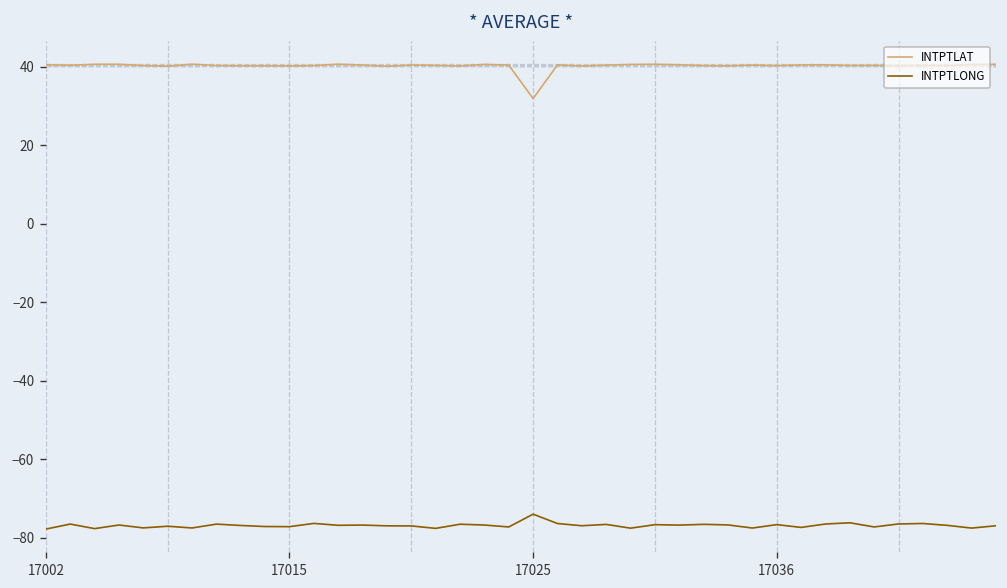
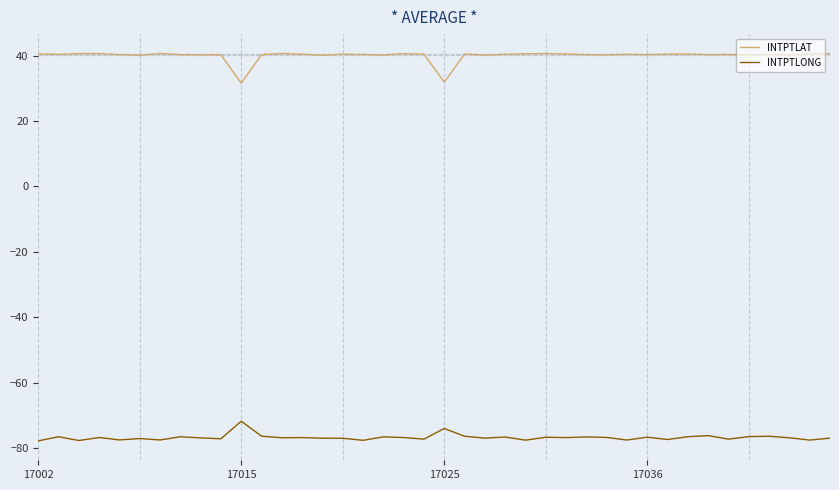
  {
    "INTPTLAT": {
      "17002": 41,
-     "17015": 40,
+     "17015": 32,
      "17025": 32,
      "17036": 40
    },
    "INTPTLONG": {
      "17002": -78,
-     "17015": -77,
+     "17015": -72,
      "17025": -74,
      "17036": -77
    }
  }
